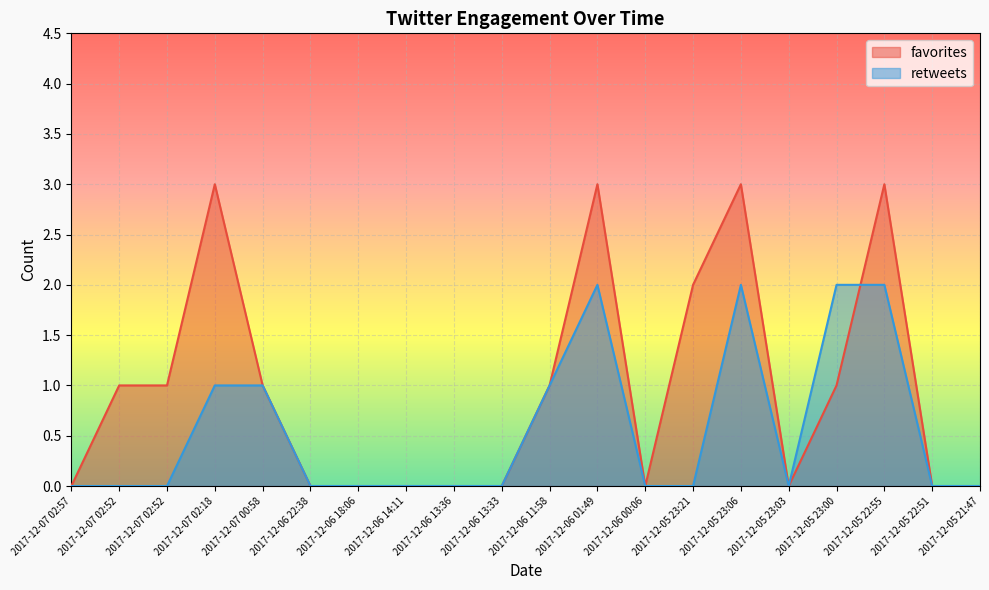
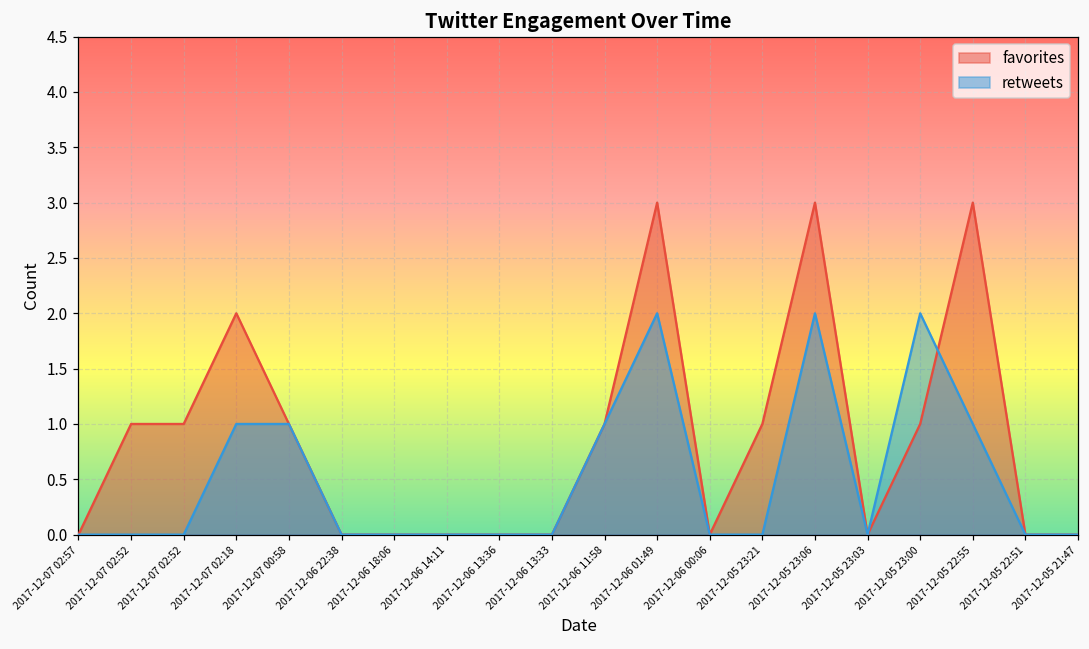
  {
    "favorites": {
-     "2017-12-07 02:18": 3,
+     "2017-12-07 02:18": 2,
      "2017-12-06 01:49": 3,
-     "2017-12-05 23:21": 2,
+     "2017-12-05 23:21": 1,
      "2017-12-05 23:06": 3,
      "2017-12-05 23:00": 1,
      "2017-12-05 22:55": 3
    },
    "retweets": {
      "2017-12-07 02:18": 1,
      "2017-12-06 01:49": 2,
      "2017-12-05 23:21": 0,
      "2017-12-05 23:06": 2,
      "2017-12-05 23:00": 2,
-     "2017-12-05 22:55": 2
+     "2017-12-05 22:55": 1
    }
  }
